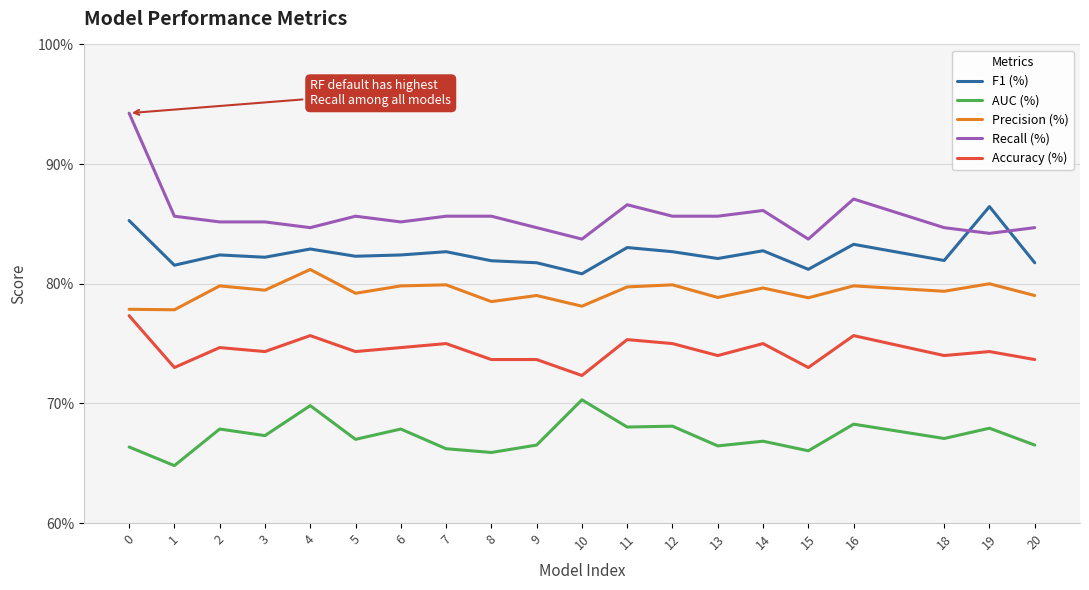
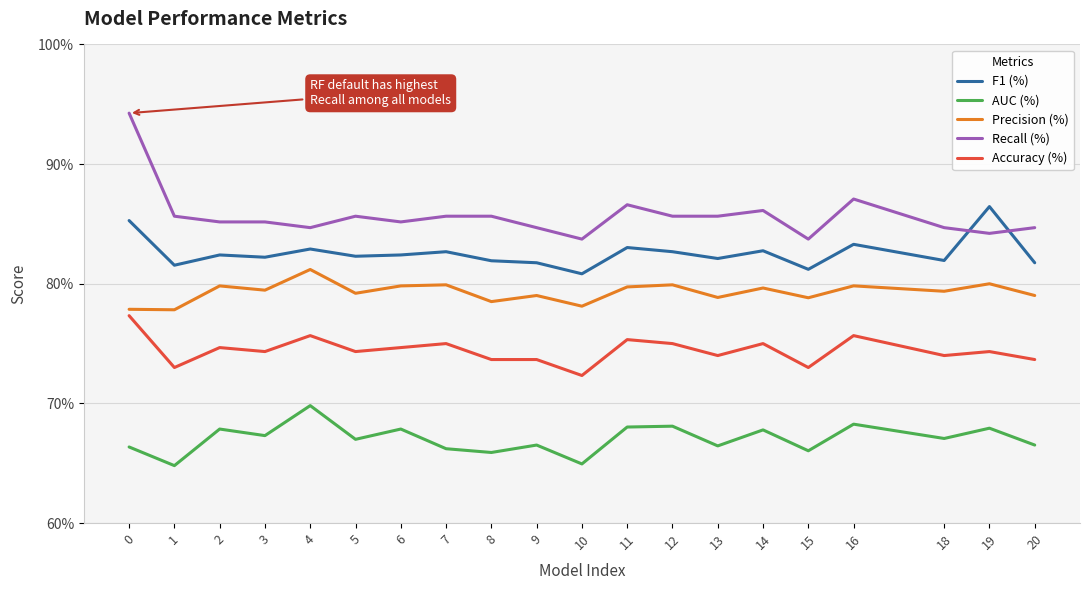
  {
    "F1 (%)": {
      "0": "85.3%",
      "1": "81.5%",
      "2": "82.4%",
      "3": "82.2%",
      "4": "82.9%",
      "5": "82.3%",
      "6": "82.4%",
      "7": "82.7%",
      "8": "81.9%",
      "9": "81.8%",
      "10": "80.8%",
      "11": "83.0%",
      "12": "82.7%",
      "13": "82.1%",
      "14": "82.8%",
      "15": "81.2%",
      "16": "83.3%",
      "18": "81.9%",
      "19": "86.5%",
      "20": "81.8%"
    },
    "AUC (%)": {
      "0": "66.4%",
      "1": "64.8%",
      "2": "67.9%",
      "3": "67.3%",
      "4": "69.8%",
      "5": "67.0%",
      "6": "67.9%",
      "7": "66.2%",
      "8": "65.9%",
      "9": "66.5%",
-     "10": "70.3%",
+     "10": "64.9%",
      "11": "68.0%",
      "12": "68.1%",
      "13": "66.4%",
-     "14": "66.8%",
+     "14": "67.8%",
      "15": "66.0%",
      "16": "68.3%",
      "18": "67.1%",
      "19": "67.9%",
      "20": "66.5%"
    },
    "Recall (%)": {
      "0": "94.3%",
      "1": "85.6%",
      "2": "85.2%",
      "3": "85.2%",
      "4": "84.7%",
      "5": "85.6%",
      "6": "85.2%",
      "7": "85.6%",
      "8": "85.6%",
      "9": "84.7%",
      "10": "83.7%",
      "11": "86.6%",
      "12": "85.6%",
      "13": "85.6%",
      "14": "86.1%",
      "15": "83.7%",
      "16": "87.1%",
      "18": "84.7%",
      "19": "84.2%",
      "20": "84.7%"
    }
  }
